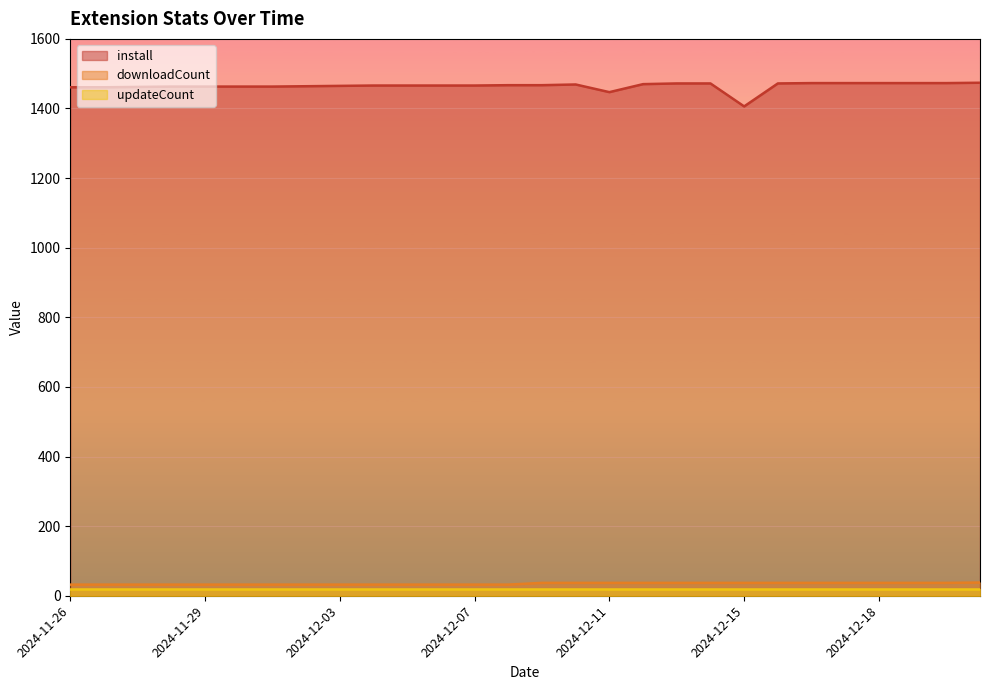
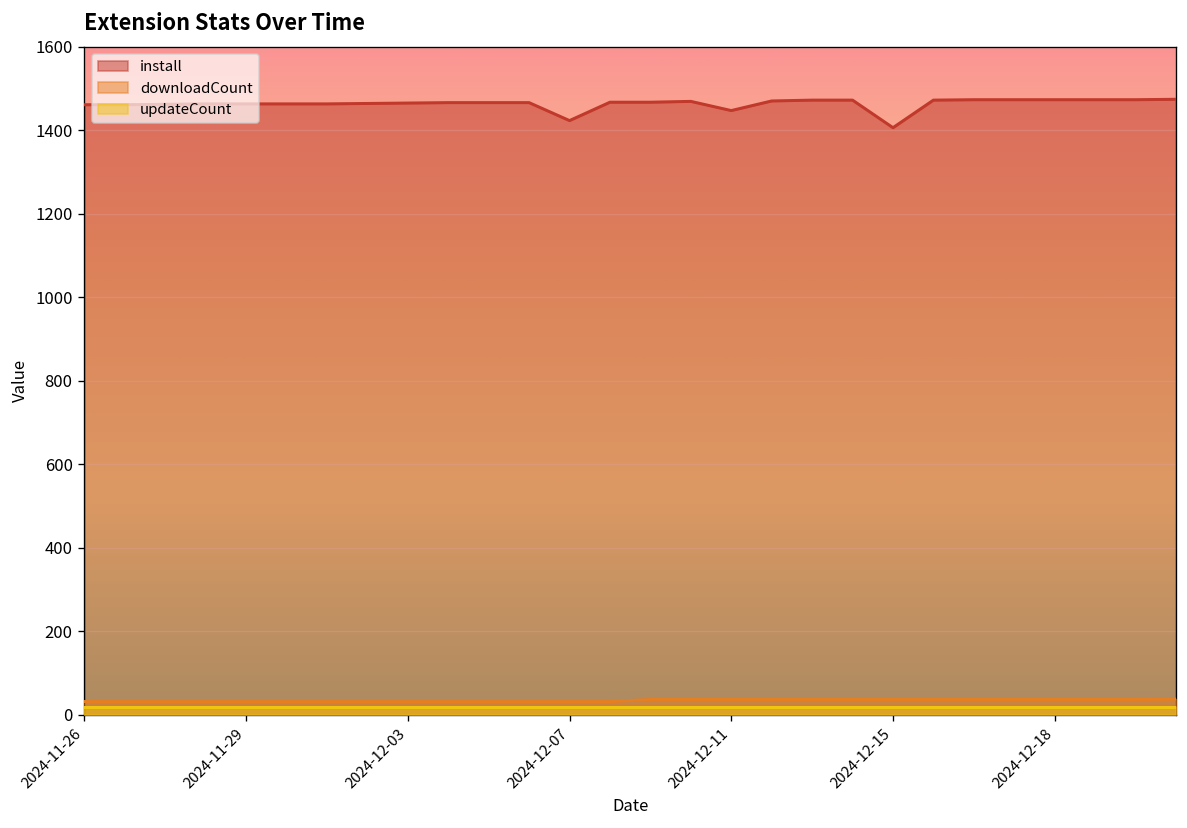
  {
    "install": {
      "2024-12-03": 1470,
-     "2024-12-07": 1470,
+     "2024-12-07": 1420,
      "2024-12-11": 1450,
      "2024-12-15": 1410,
      "2024-12-18": 1470
    }
  }
